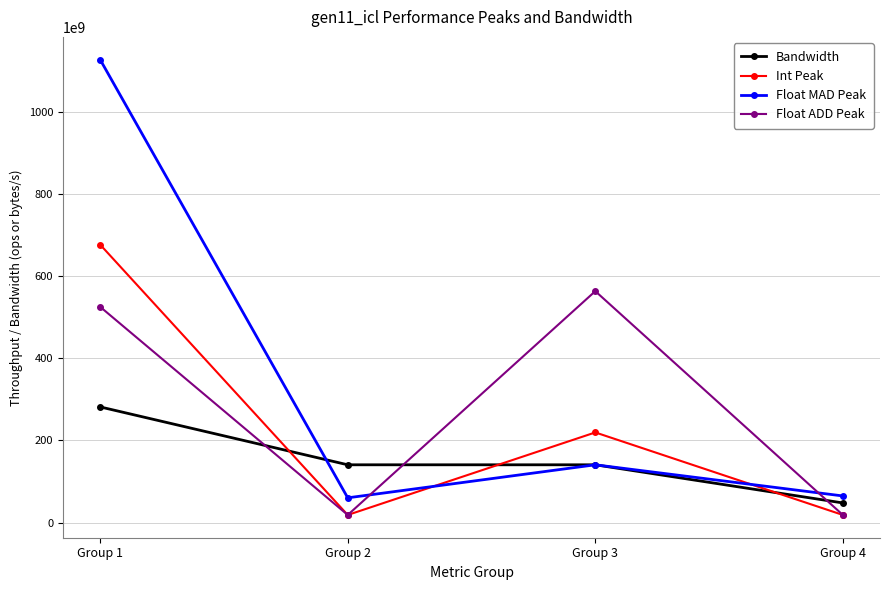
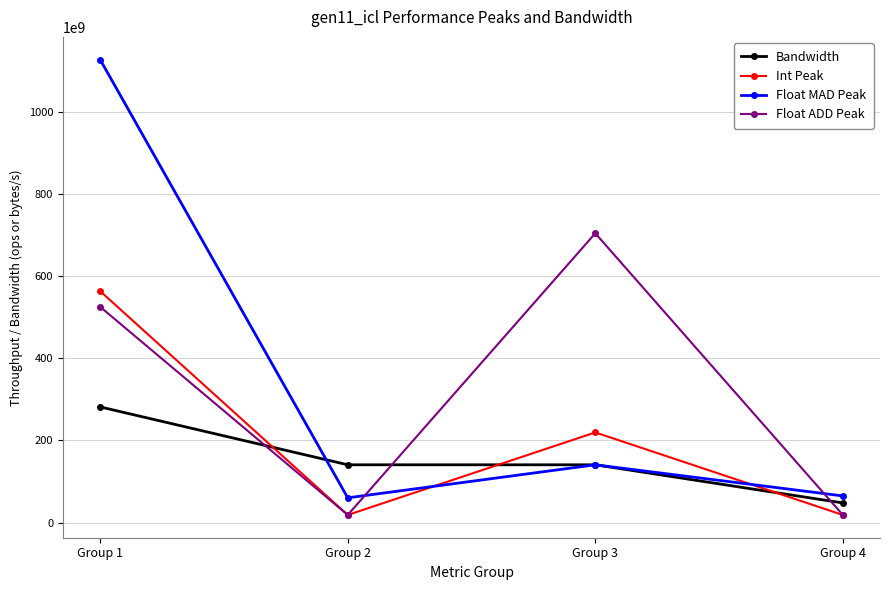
  {
    "Bandwidth": {
      "Group 1": 280000000000,
      "Group 2": 140000000000,
      "Group 4": 50000000000
    },
    "Int Peak": {
-     "Group 1": 680000000000,
+     "Group 1": 560000000000,
      "Group 3": 220000000000
    },
    "Float MAD Peak": {
      "Group 1": 1130000000000,
      "Group 2": 60000000000,
      "Group 4": 70000000000
    },
    "Float ADD Peak": {
      "Group 1": 530000000000,
-     "Group 3": 560000000000
+     "Group 3": 700000000000
    }
  }
